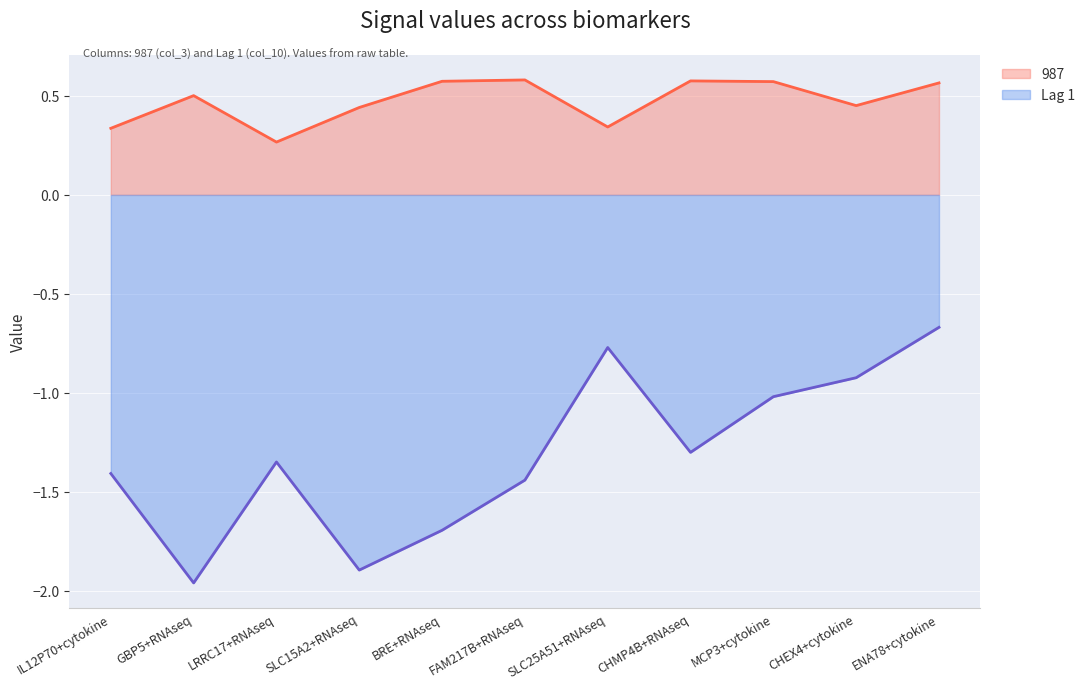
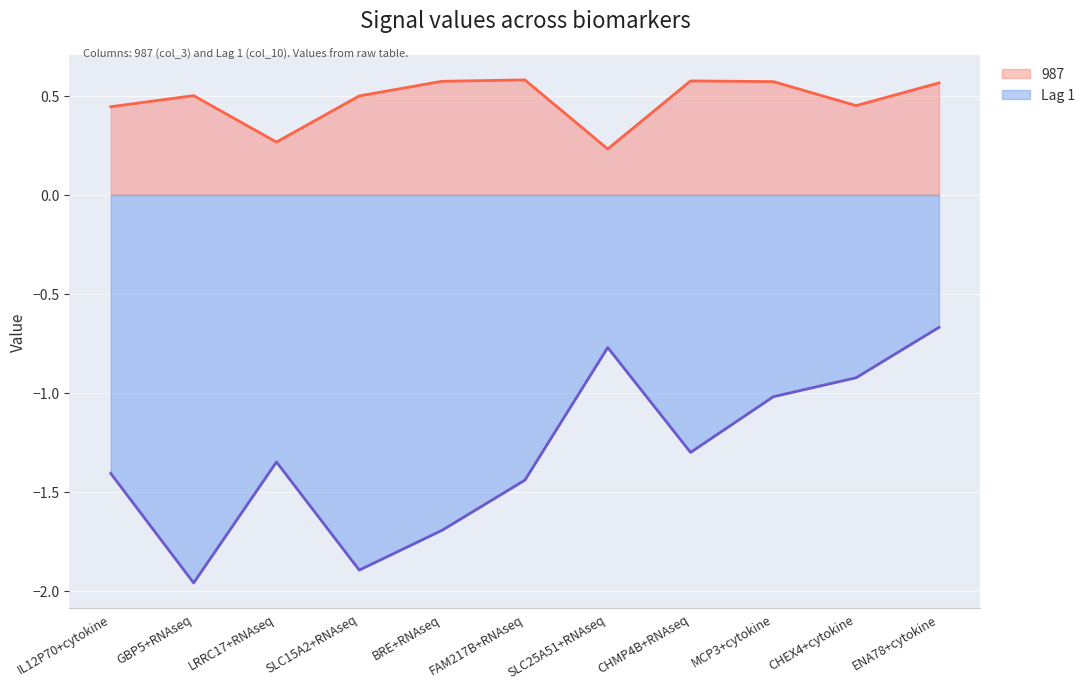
  {
    "987": {
-     "IL12P70+cytokine": 0.34,
+     "IL12P70+cytokine": 0.45,
      "GBP5+RNAseq": 0.50,
      "LRRC17+RNAseq": 0.27,
-     "SLC15A2+RNAseq": 0.44,
+     "SLC15A2+RNAseq": 0.50,
      "BRE+RNAseq": 0.57,
      "FAM217B+RNAseq": 0.58,
-     "SLC25A51+RNAseq": 0.34,
+     "SLC25A51+RNAseq": 0.23,
      "CHMP4B+RNAseq": 0.58,
      "MCP3+cytokine": 0.57,
      "CHEX4+cytokine": 0.45,
      "ENA78+cytokine": 0.57
    }
  }
